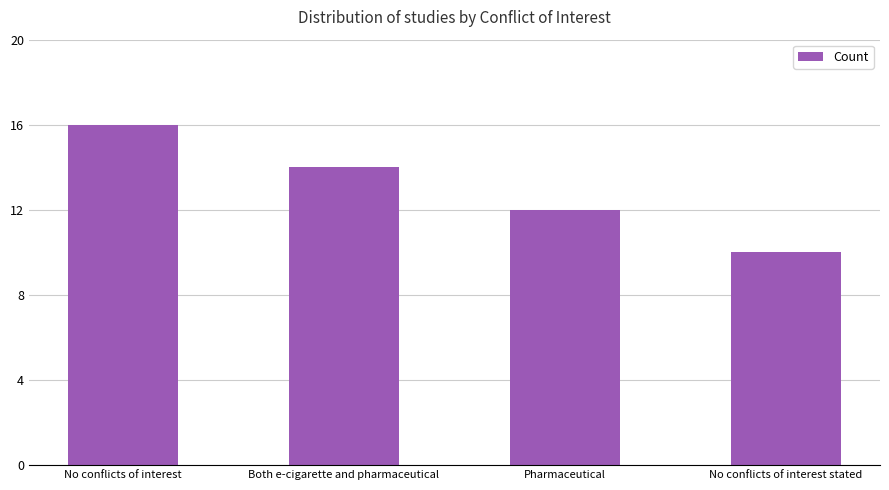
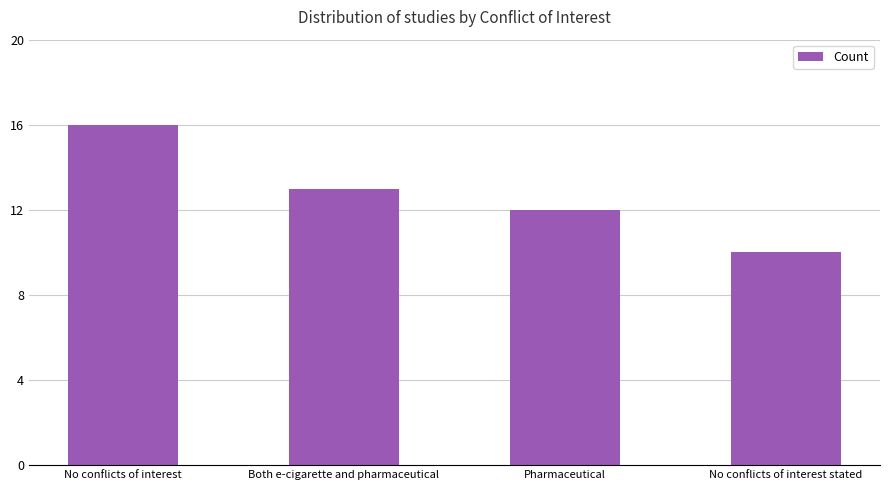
  {
    "No conflicts of interest": 16,
-   "Both e-cigarette and pharmaceutical": 14,
+   "Both e-cigarette and pharmaceutical": 13,
    "Pharmaceutical": 12,
    "No conflicts of interest stated": 10
  }
